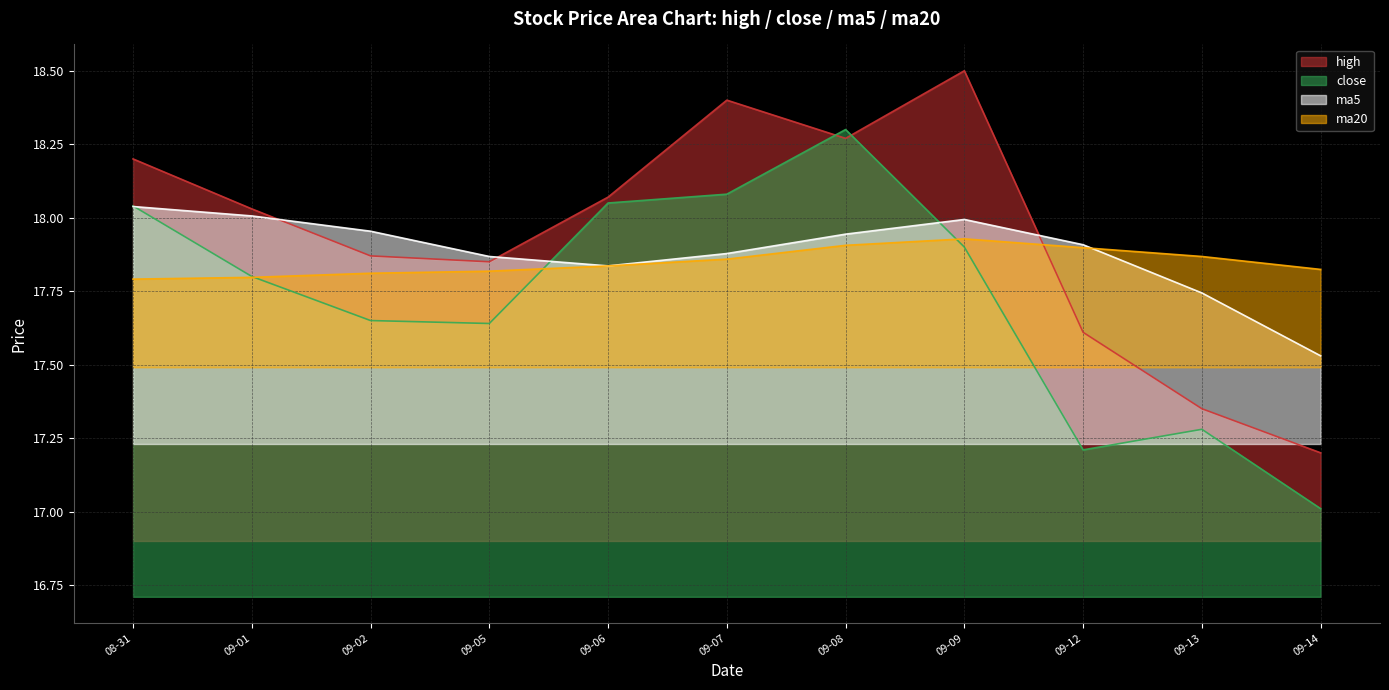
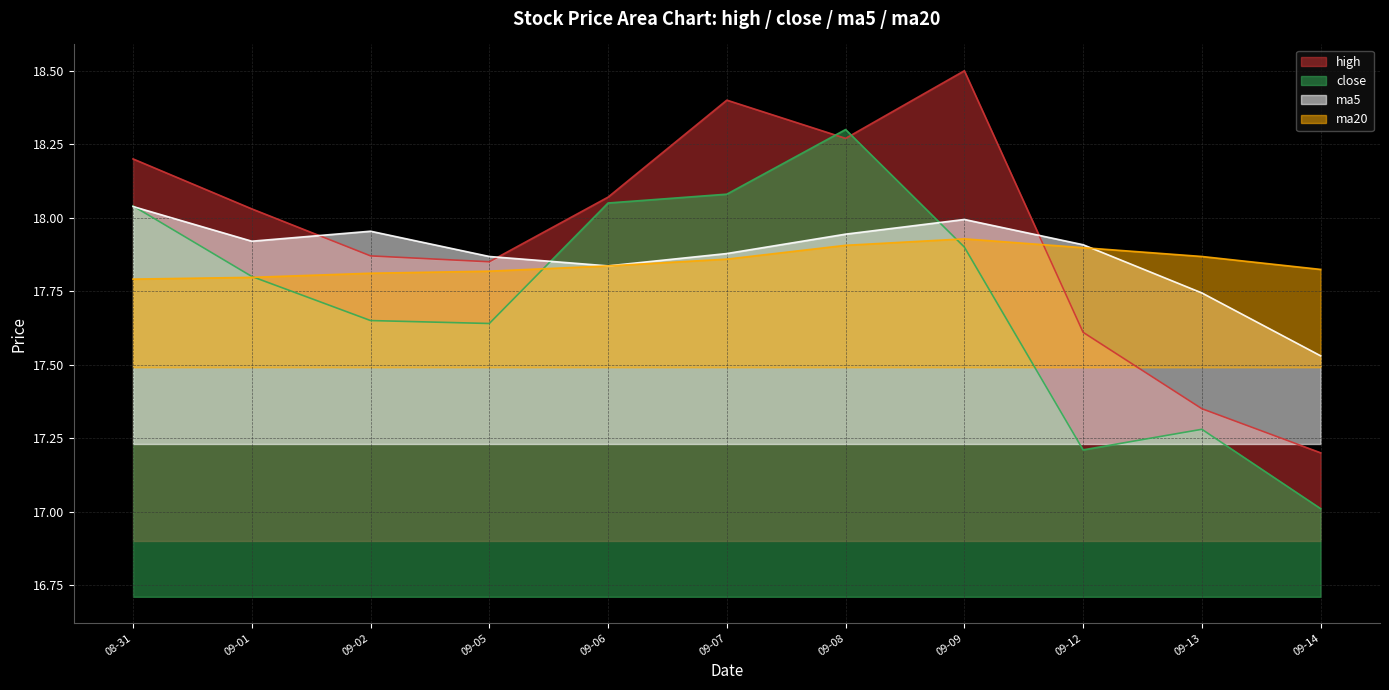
  {
    "high": {
      "08-31": 18.20,
      "09-01": 18.03,
      "09-02": 17.87,
      "09-05": 17.85,
      "09-06": 18.07,
      "09-07": 18.40,
      "09-08": 18.27,
      "09-09": 18.50,
      "09-12": 17.61,
      "09-13": 17.35,
      "09-14": 17.20
    },
    "close": {
      "09-02": 17.65,
      "09-05": 17.64,
      "09-06": 18.05,
      "09-07": 18.08,
      "09-08": 18.30,
      "09-09": 17.90,
      "09-12": 17.21,
      "09-13": 17.28,
      "09-14": 17.01
    },
    "ma5": {
-     "09-01": 18.01,
+     "09-01": 17.92,
      "09-02": 17.95,
      "09-05": 17.87,
      "09-07": 17.88,
      "09-08": 17.94,
      "09-09": 17.99,
      "09-12": 17.91,
      "09-13": 17.74,
      "09-14": 17.53
    },
    "ma20": {
      "08-31": 17.79,
      "09-02": 17.81,
      "09-05": 17.82,
      "09-07": 17.86,
      "09-08": 17.91,
      "09-09": 17.93,
      "09-12": 17.90,
      "09-13": 17.87,
      "09-14": 17.82
    }
  }
